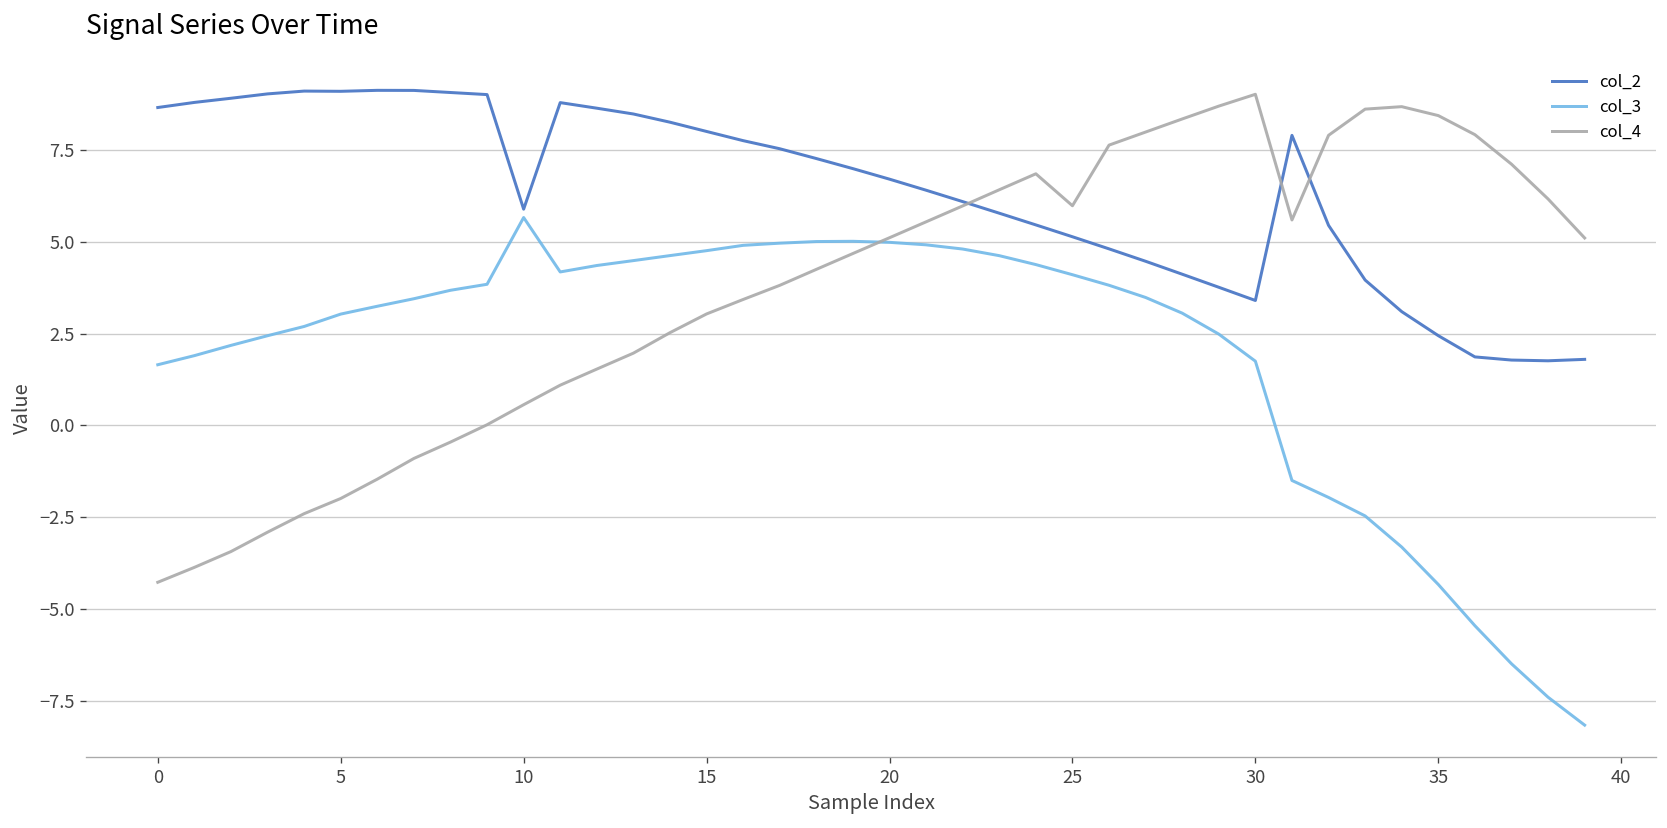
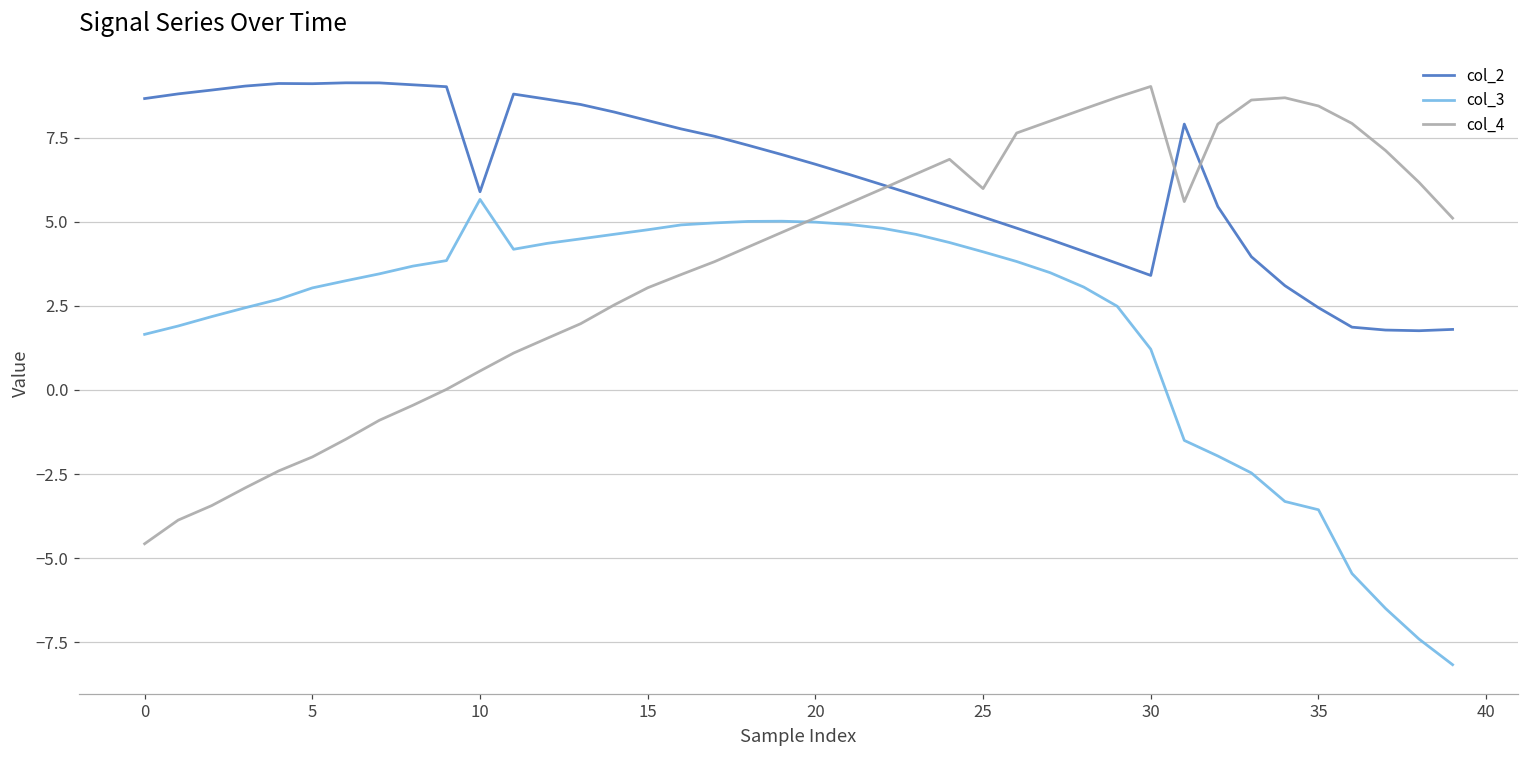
  {
    "col_2": {
      "0": 8.7,
      "5": 9.1,
      "10": 5.9,
      "15": 8.0,
      "20": 6.7,
      "25": 5.1,
      "30": 3.4,
      "35": 2.4
    },
    "col_3": {
      "0": 1.7,
      "5": 3.0,
      "10": 5.7,
      "15": 4.8,
      "20": 5.0,
      "25": 4.1,
-     "30": 1.7,
-     "35": -4.3
+     "30": 1.2,
+     "35": -3.6
    },
    "col_4": {
-     "0": -4.3,
+     "0": -4.6,
      "5": -2.0,
      "10": 0.6,
      "15": 3.0,
      "20": 5.1,
      "25": 6.0,
      "30": 9.0,
      "35": 8.4
    }
  }
